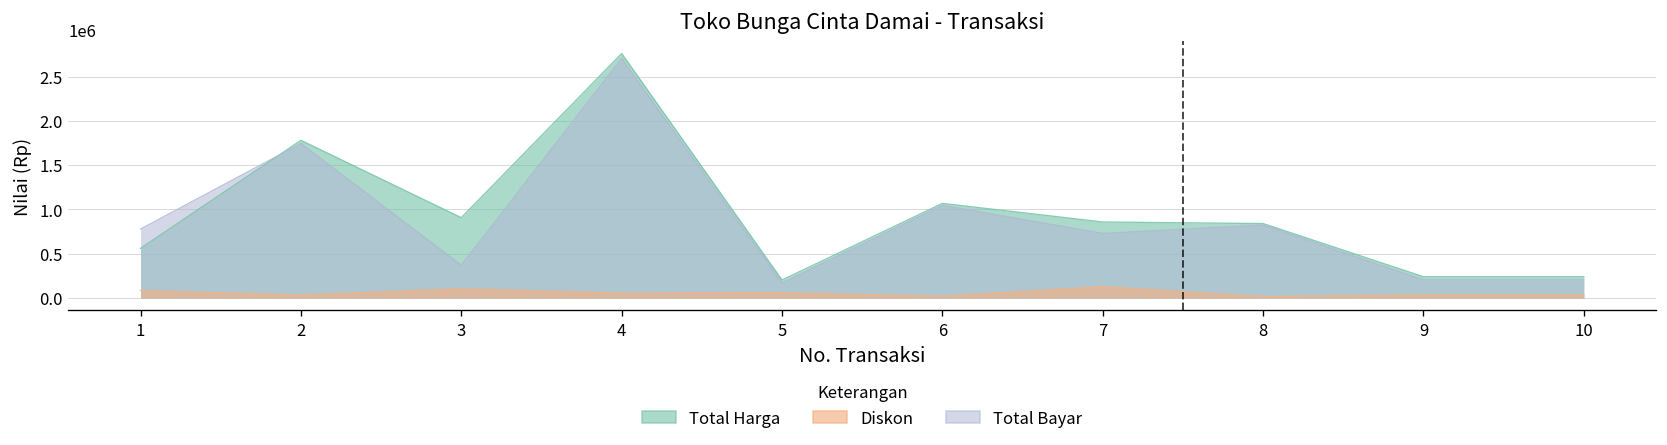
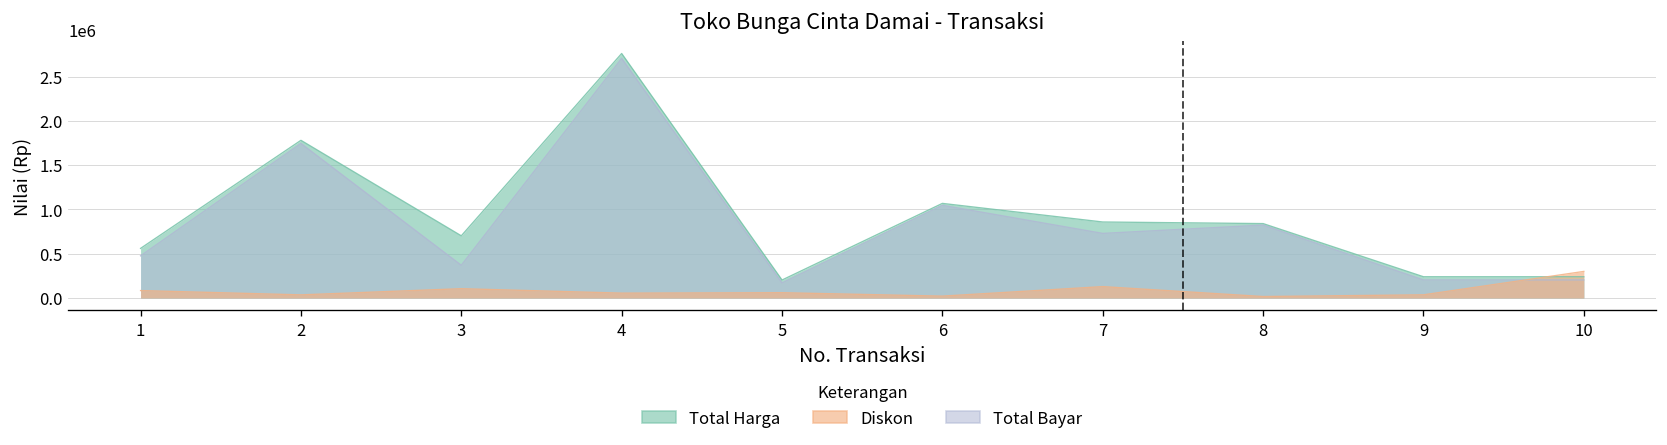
  {
    "Total Harga": {
      "1": 600000,
      "2": 1800000,
-     "3": 900000,
+     "3": 700000,
      "4": 2800000,
      "7": 900000,
      "9": 200000,
      "10": 200000
    },
    "Total Bayar": {
-     "1": 800000,
+     "1": 500000,
      "2": 1700000,
      "3": 400000,
      "4": 2700000,
      "7": 700000,
      "9": 200000,
      "10": 200000
    },
    "Diskon": {
      "1": 100000,
      "2": 0,
      "3": 100000,
      "4": 100000,
      "5": 100000,
      "6": 0,
      "7": 100000,
      "8": 0,
      "9": 0,
-     "10": 0
+     "10": 300000
    }
  }
